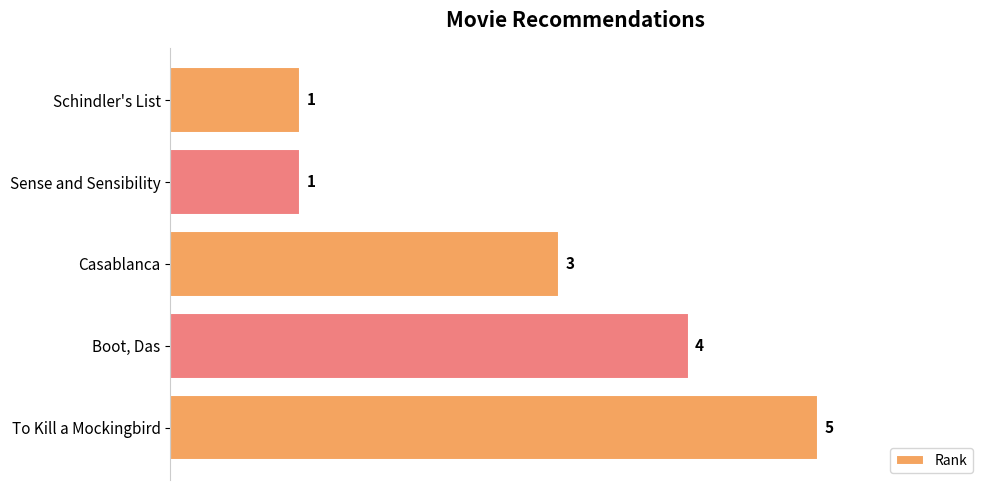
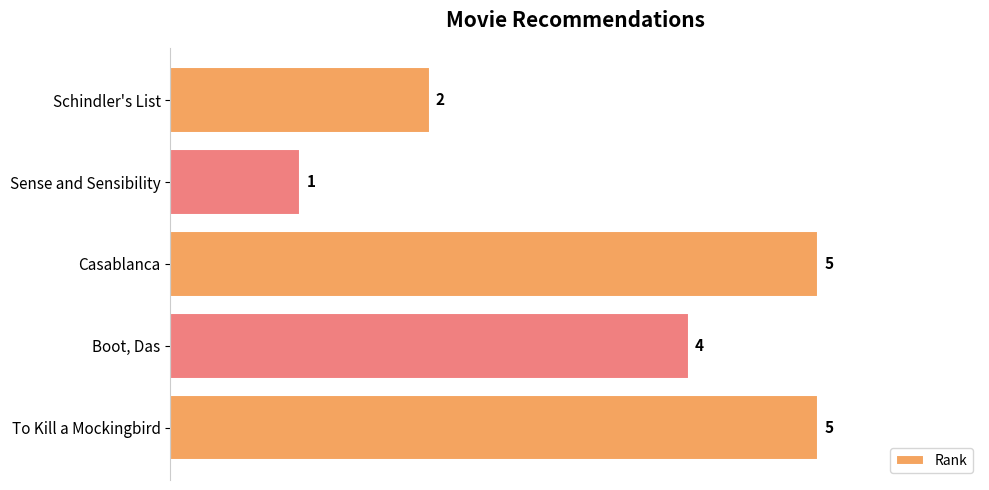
  {
-   "Schindler's List": 1,
+   "Schindler's List": 2,
    "Sense and Sensibility": 1,
-   "Casablanca": 3,
+   "Casablanca": 5,
    "Boot, Das": 4,
    "To Kill a Mockingbird": 5
  }
